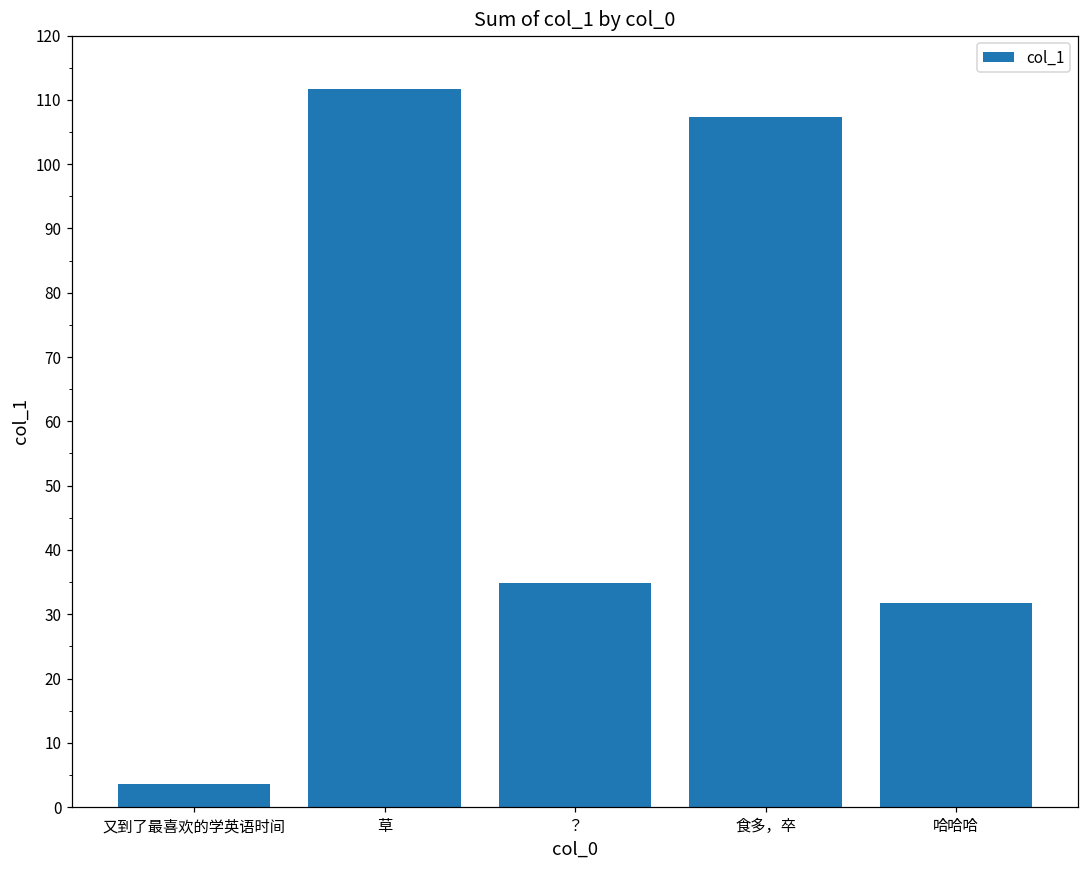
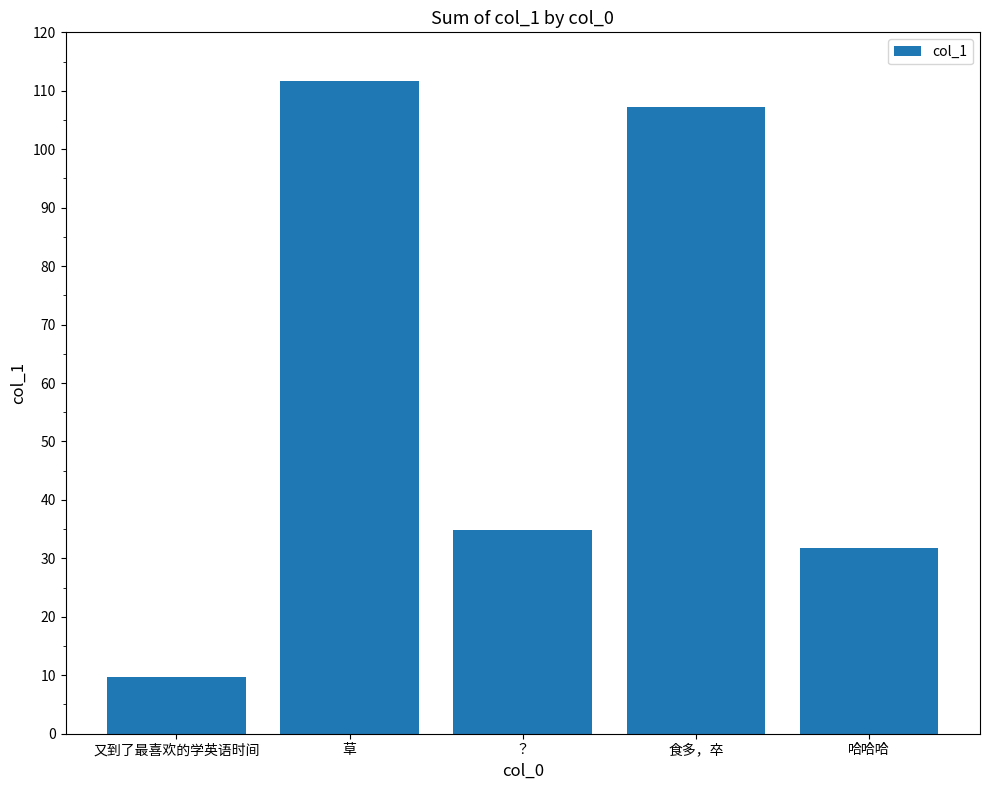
  {
-   "又到了最喜欢的学英语时间": 4,
+   "又到了最喜欢的学英语时间": 10,
    "草": 112,
    "？": 35,
    "食多，卒": 107,
    "哈哈哈": 32
  }
